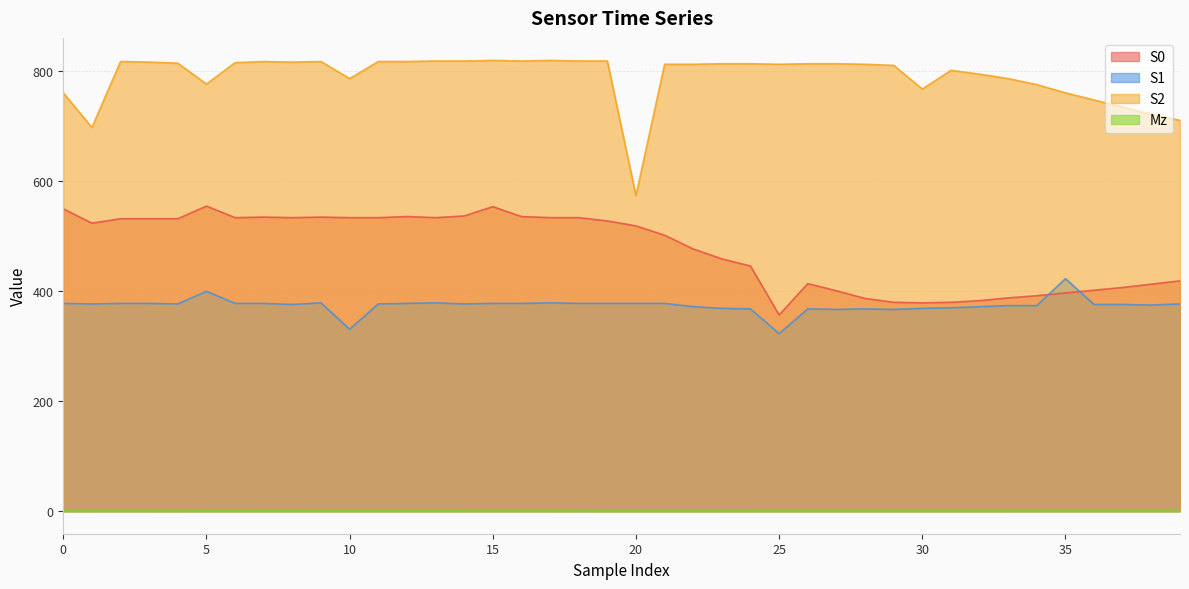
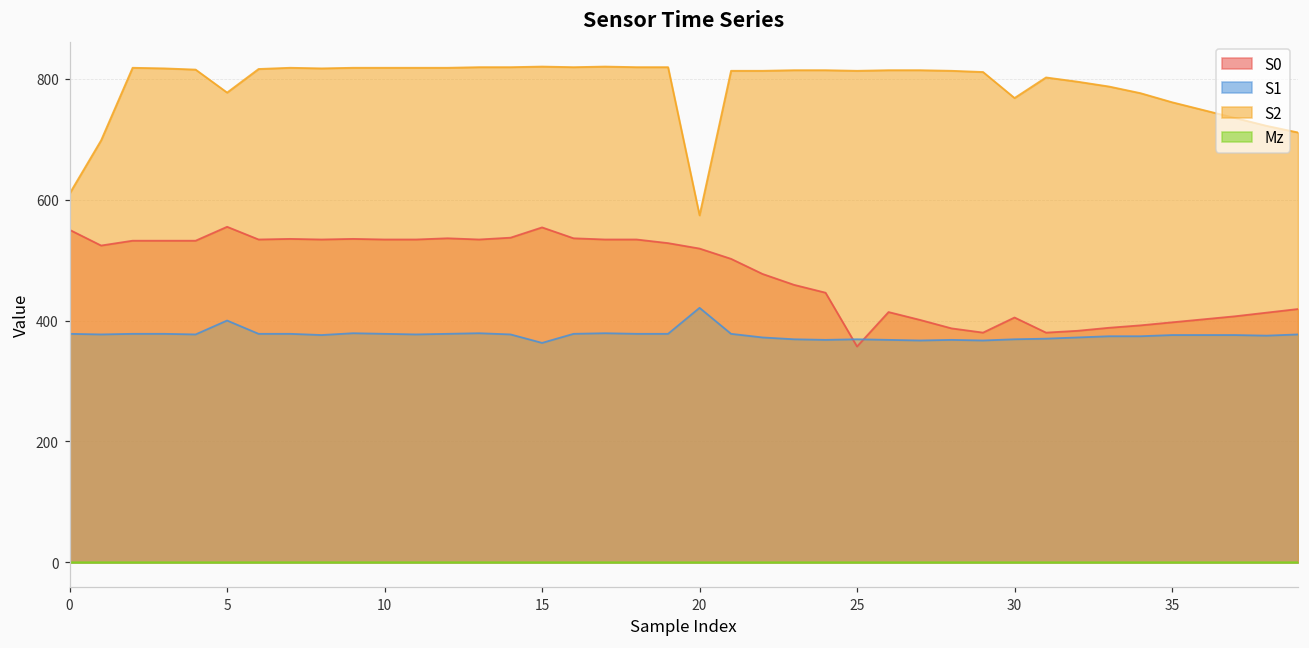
  {
    "S0": {
      "0": 550,
      "5": 560,
      "10": 530,
      "15": 550,
      "20": 520,
      "25": 360,
-     "30": 380,
+     "30": 410,
      "35": 400
    },
    "S1": {
      "0": 380,
      "5": 400,
-     "10": 330,
-     "15": 380,
-     "20": 380,
-     "25": 320,
+     "10": 380,
+     "15": 360,
+     "20": 420,
+     "25": 370,
      "30": 370,
-     "35": 420
+     "35": 380
    },
    "S2": {
-     "0": 760,
+     "0": 610,
      "5": 780,
-     "10": 790,
+     "10": 820,
      "15": 820,
      "20": 570,
      "25": 810,
      "30": 770,
      "35": 760
    },
    "Mz": {
      "0": 0,
      "5": 0,
      "10": 0,
      "15": 0,
      "20": 0,
      "25": 0,
      "30": 0,
      "35": 0
    }
  }
